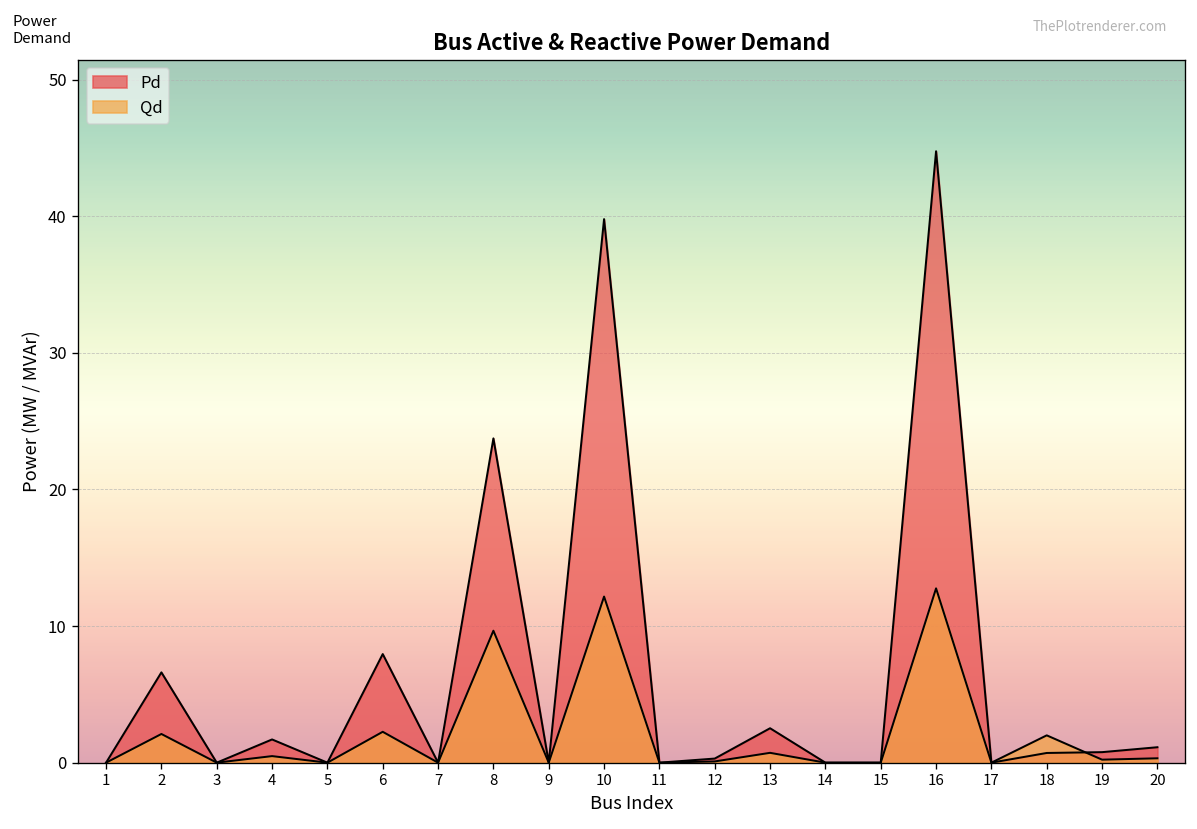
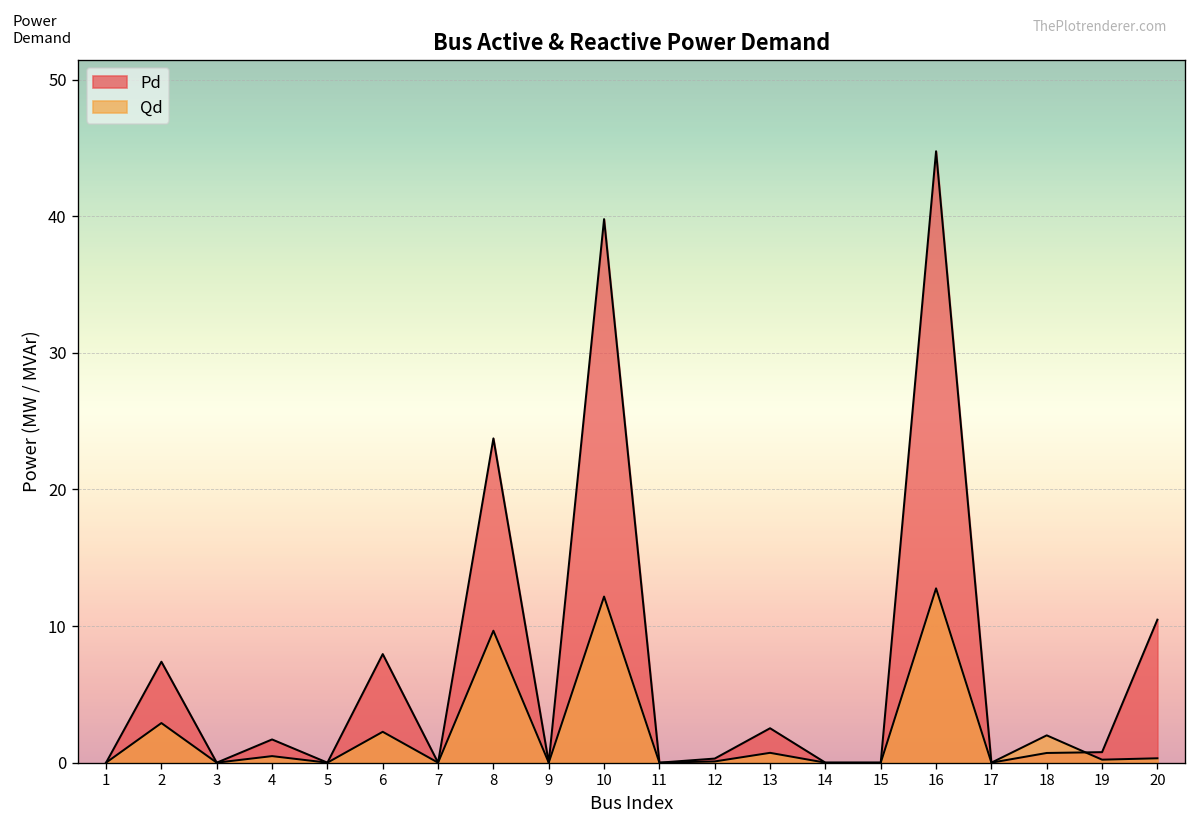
  {
    "Pd": {
-     "2": 6.6,
+     "2": 7.4,
      "4": 1.7,
      "6": 8.0,
      "8": 23.7,
      "10": 39.8,
      "13": 2.5,
      "16": 44.8,
      "18": 0.7,
      "19": 0.8,
-     "20": 1.1
+     "20": 10.5
    },
    "Qd": {
-     "2": 2.1,
+     "2": 2.9,
      "4": 0.5,
      "6": 2.3,
      "8": 9.7,
      "10": 12.2,
      "13": 0.7,
      "16": 12.8,
      "18": 2.0,
      "19": 0.2,
      "20": 0.3
    }
  }
